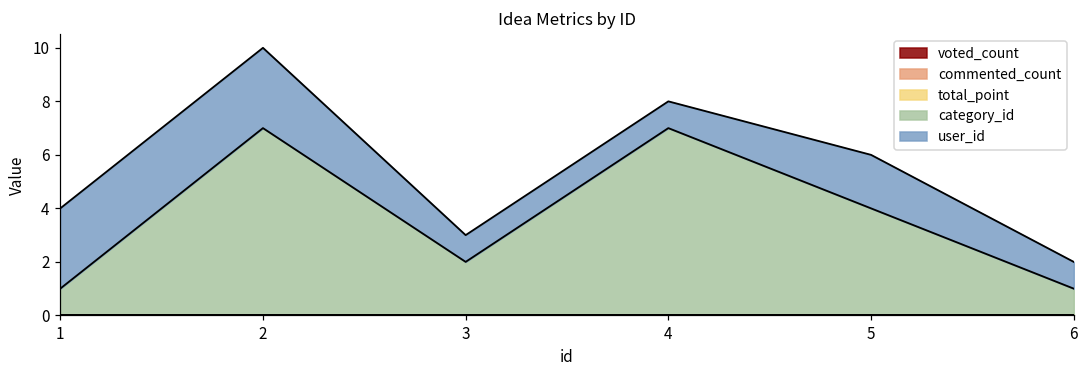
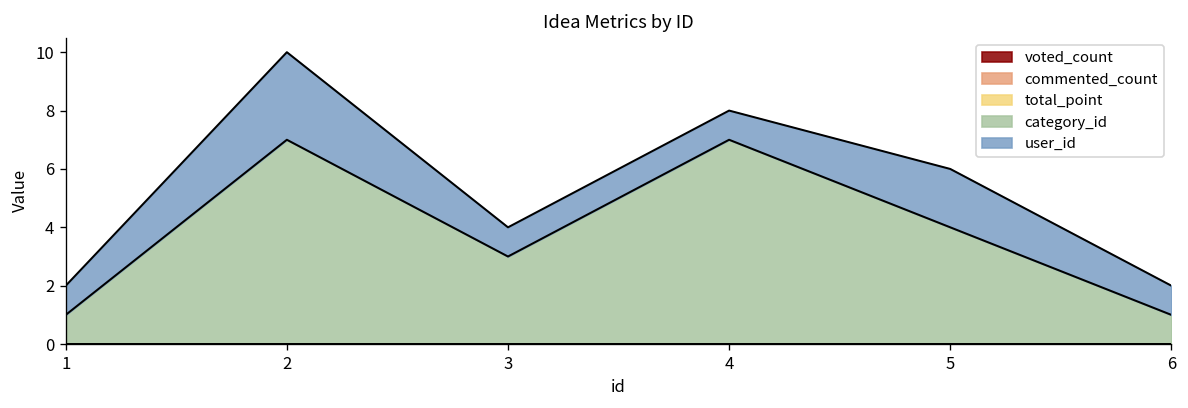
  {
    "total_point": {
      "1": 0,
      "2": 0,
      "3": 0,
      "4": 0,
      "5": 0,
      "6": 0
    },
    "category_id": {
      "1": 1,
      "2": 7,
-     "3": 2,
+     "3": 3,
      "4": 7,
      "5": 4,
      "6": 1
    },
    "user_id": {
-     "1": 3,
+     "1": 1,
      "2": 3,
      "3": 1,
      "4": 1,
      "5": 2,
      "6": 1
    }
  }
